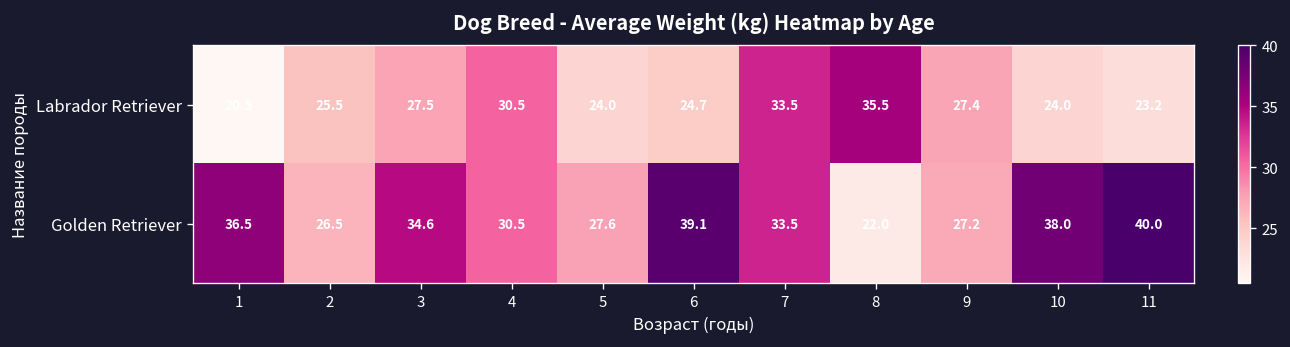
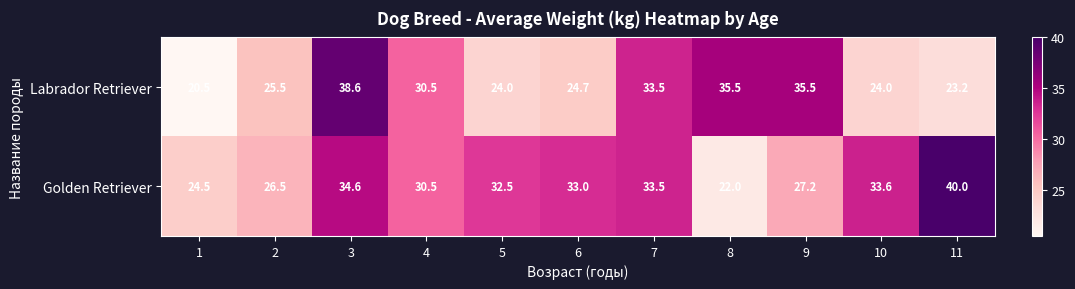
  {
    "Labrador Retriever": {
      "2": 25.5,
-     "3": 27.5,
+     "3": 38.6,
      "4": 30.5,
      "6": 24.7,
      "7": 33.5,
      "8": 35.5,
-     "9": 27.4
+     "9": 35.5
    },
    "Golden Retriever": {
-     "1": 36.5,
+     "1": 24.5,
      "2": 26.5,
      "3": 34.6,
      "4": 30.5,
-     "5": 27.6,
-     "6": 39.1,
+     "5": 32.5,
+     "6": 33.0,
      "7": 33.5,
      "9": 27.2,
-     "10": 38.0,
+     "10": 33.6,
      "11": 40.0
    }
  }
